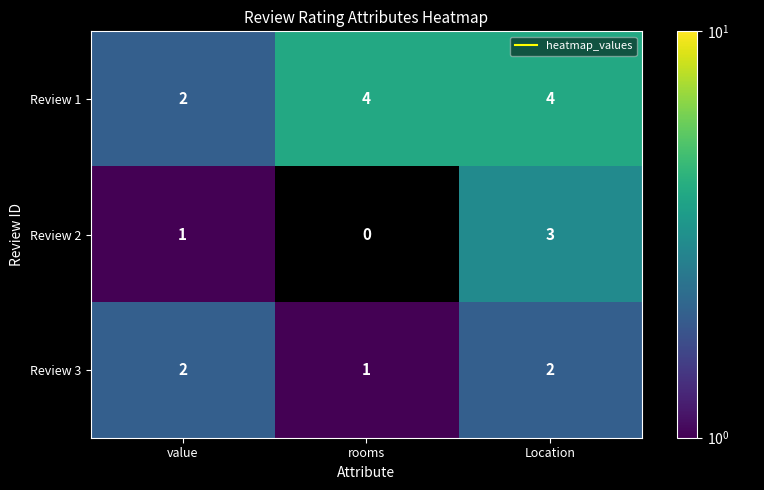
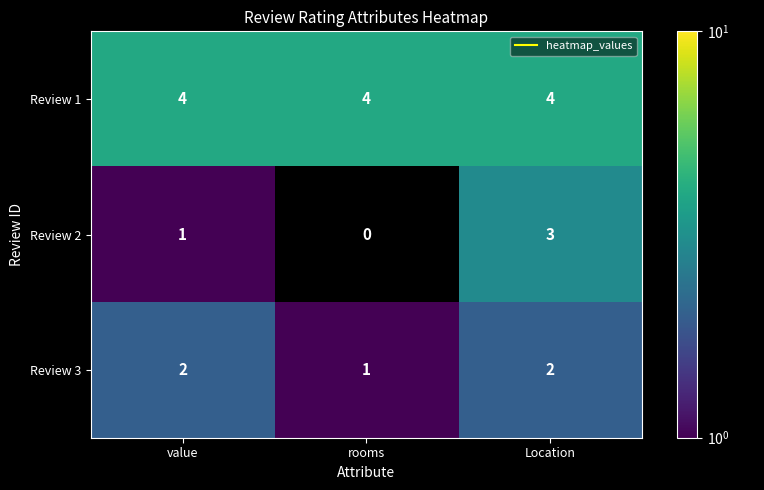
  {
    "Review 1": {
-     "value": 2,
+     "value": 4,
      "rooms": 4,
      "Location": 4
    },
    "Review 2": {
      "value": 1,
      "Location": 3
    },
    "Review 3": {
      "value": 2,
      "rooms": 1,
      "Location": 2
    }
  }
